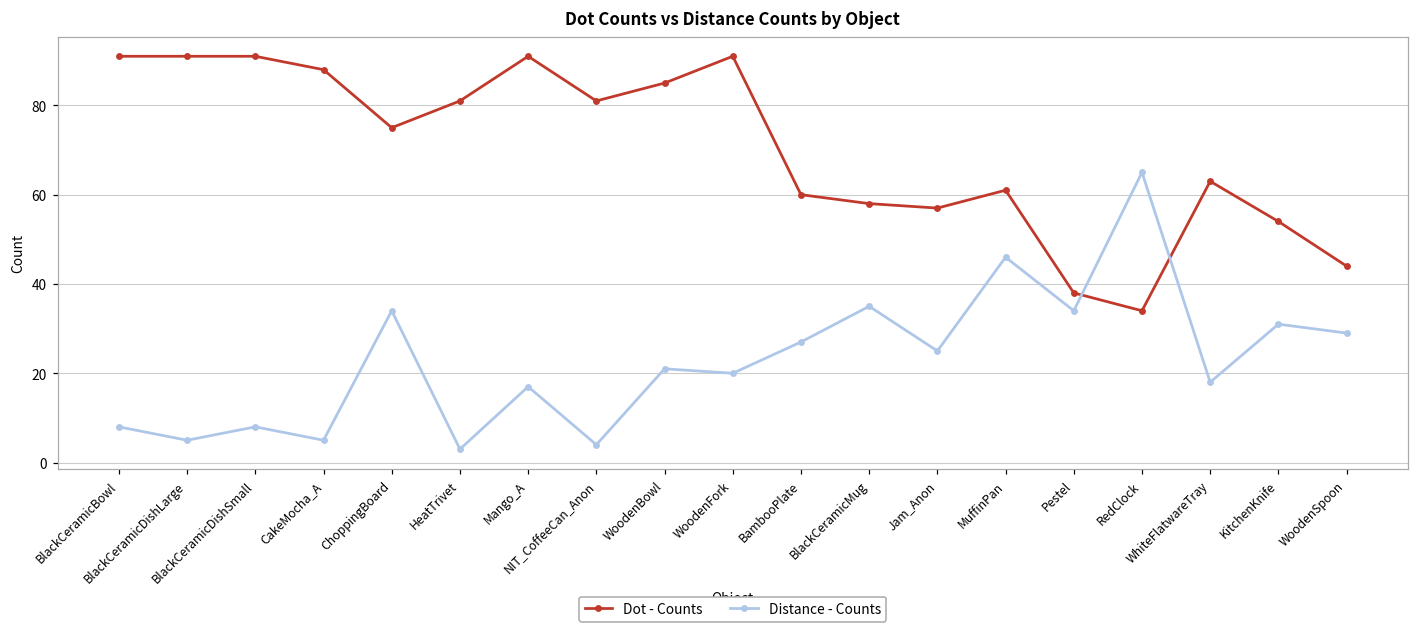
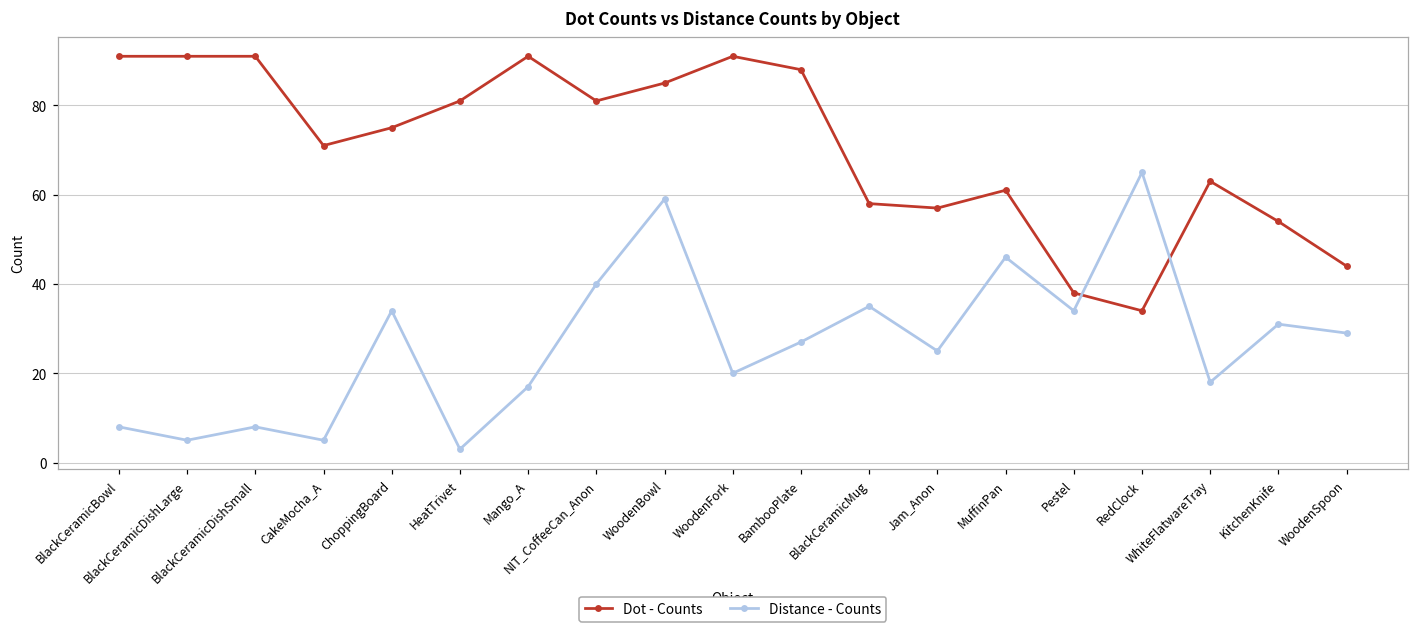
  {
    "Dot - Counts": {
      "BlackCeramicBowl": 91,
      "BlackCeramicDishLarge": 91,
      "BlackCeramicDishSmall": 91,
-     "CakeMocha_A": 88,
+     "CakeMocha_A": 71,
      "ChoppingBoard": 75,
      "HeatTrivet": 81,
      "Mango_A": 91,
      "NIT_CoffeeCan_Anon": 81,
      "WoodenBowl": 85,
      "WoodenFork": 91,
-     "BambooPlate": 60,
+     "BambooPlate": 88,
      "BlackCeramicMug": 58,
      "Jam_Anon": 57,
      "MuffinPan": 61,
      "Pestel": 38,
      "RedClock": 34,
      "WhiteFlatwareTray": 63,
      "KitchenKnife": 54,
      "WoodenSpoon": 44
    },
    "Distance - Counts": {
      "BlackCeramicBowl": 8,
      "BlackCeramicDishLarge": 5,
      "BlackCeramicDishSmall": 8,
      "CakeMocha_A": 5,
      "ChoppingBoard": 34,
      "HeatTrivet": 3,
      "Mango_A": 17,
-     "NIT_CoffeeCan_Anon": 4,
-     "WoodenBowl": 21,
+     "NIT_CoffeeCan_Anon": 40,
+     "WoodenBowl": 59,
      "WoodenFork": 20,
      "BambooPlate": 27,
      "BlackCeramicMug": 35,
      "Jam_Anon": 25,
      "MuffinPan": 46,
      "Pestel": 34,
      "RedClock": 65,
      "WhiteFlatwareTray": 18,
      "KitchenKnife": 31,
      "WoodenSpoon": 29
    }
  }
